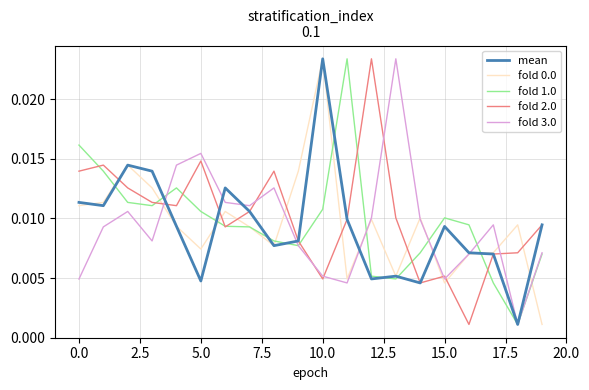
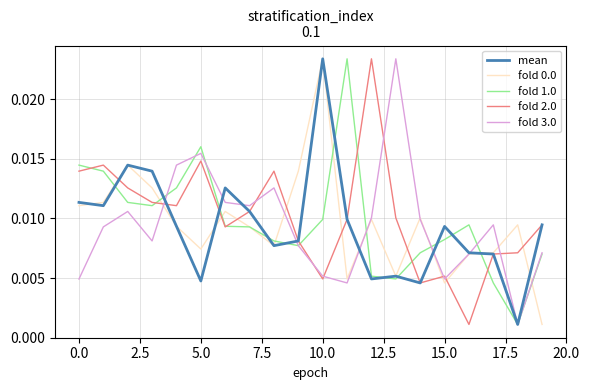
  {
    "mean": {
      "0.0": 0.0113,
      "5.0": 0.0048,
      "15.0": 0.0093
    },
    "fold 0.0": {
      "0.0": 0.0111,
      "5.0": 0.0074,
      "15.0": 0.0046
    },
    "fold 1.0": {
-     "0.0": 0.0162,
-     "5.0": 0.0106,
-     "10.0": 0.0108,
-     "15.0": 0.0100
+     "0.0": 0.0145,
+     "5.0": 0.0160,
+     "10.0": 0.0099,
+     "15.0": 0.0082
    },
    "fold 2.0": {
      "0.0": 0.0140,
      "5.0": 0.0148,
      "10.0": 0.0049,
      "15.0": 0.0052
    },
    "fold 3.0": {
      "0.0": 0.0049,
      "5.0": 0.0155,
      "10.0": 0.0052,
      "15.0": 0.0049
    }
  }
